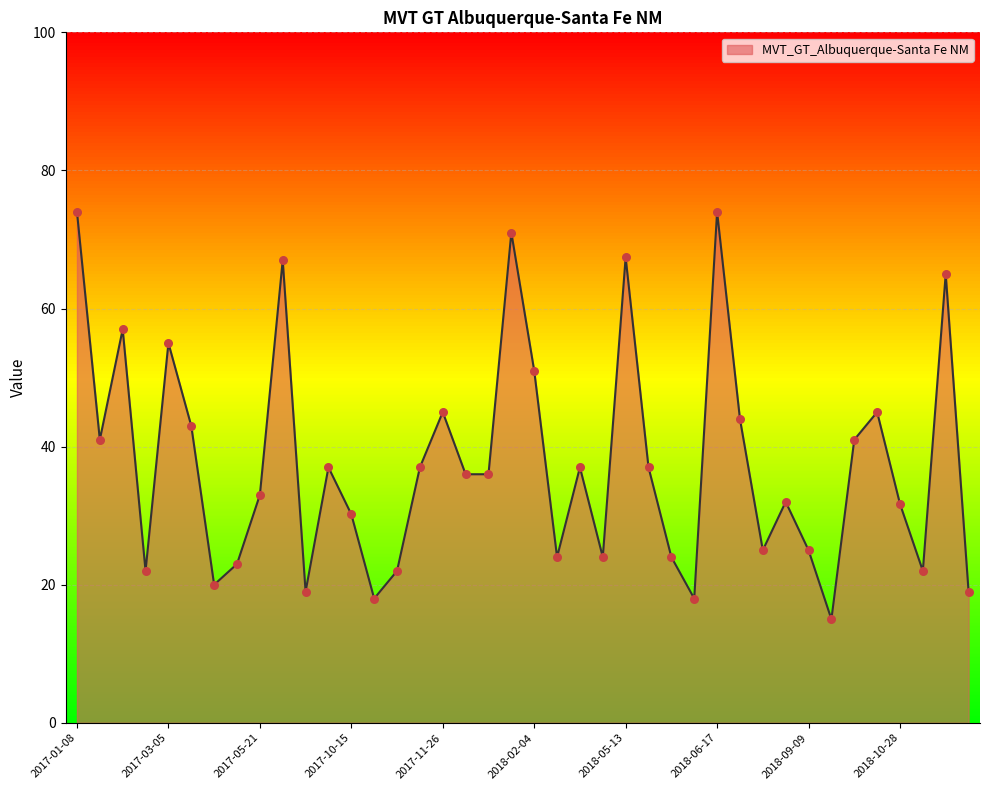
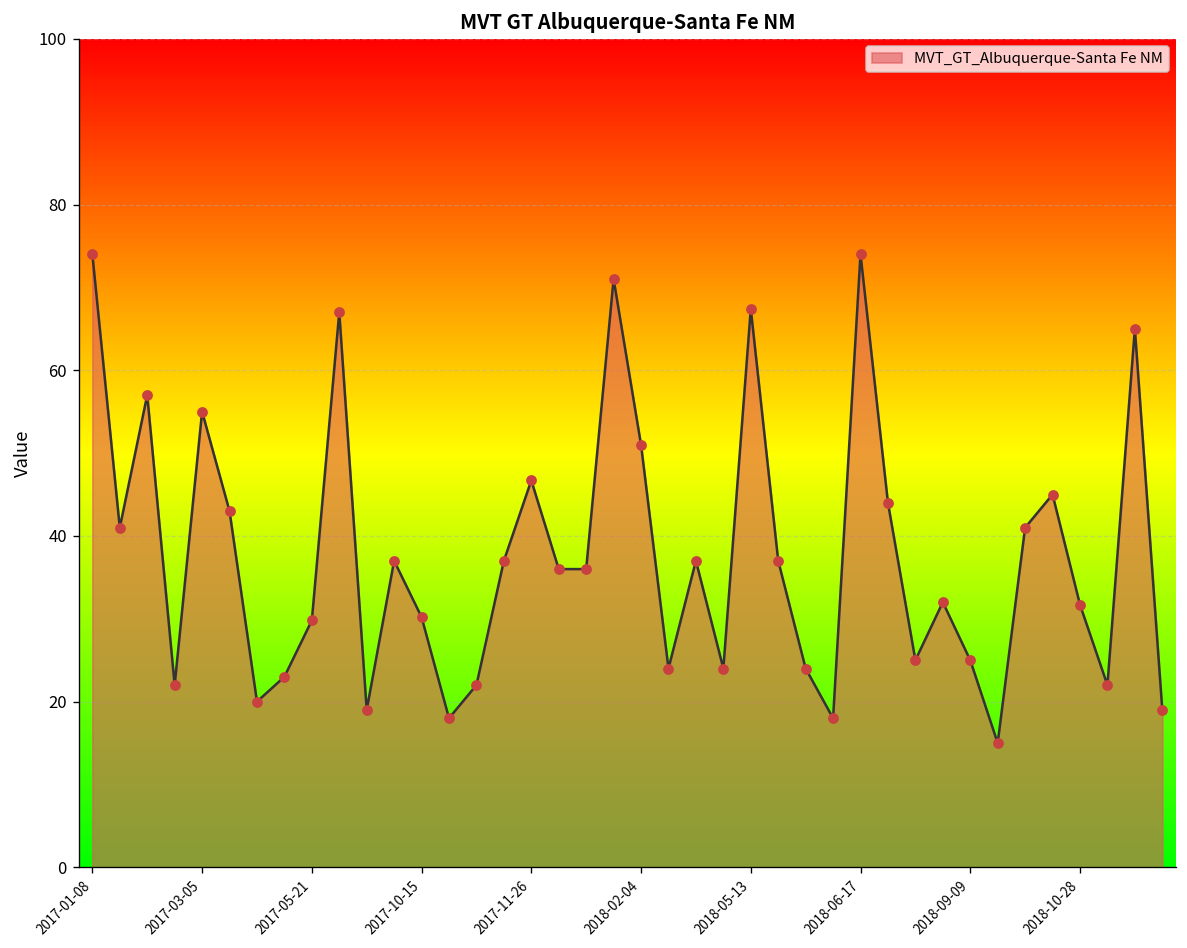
  {
    "2017-01-08": 74,
    "2017-03-05": 55,
-   "2017-05-21": 33,
+   "2017-05-21": 30,
    "2017-10-15": 30,
-   "2017-11-26": 45,
+   "2017-11-26": 47,
    "2018-02-04": 51,
    "2018-05-13": 67,
    "2018-06-17": 74,
    "2018-09-09": 25,
    "2018-10-28": 32
  }
